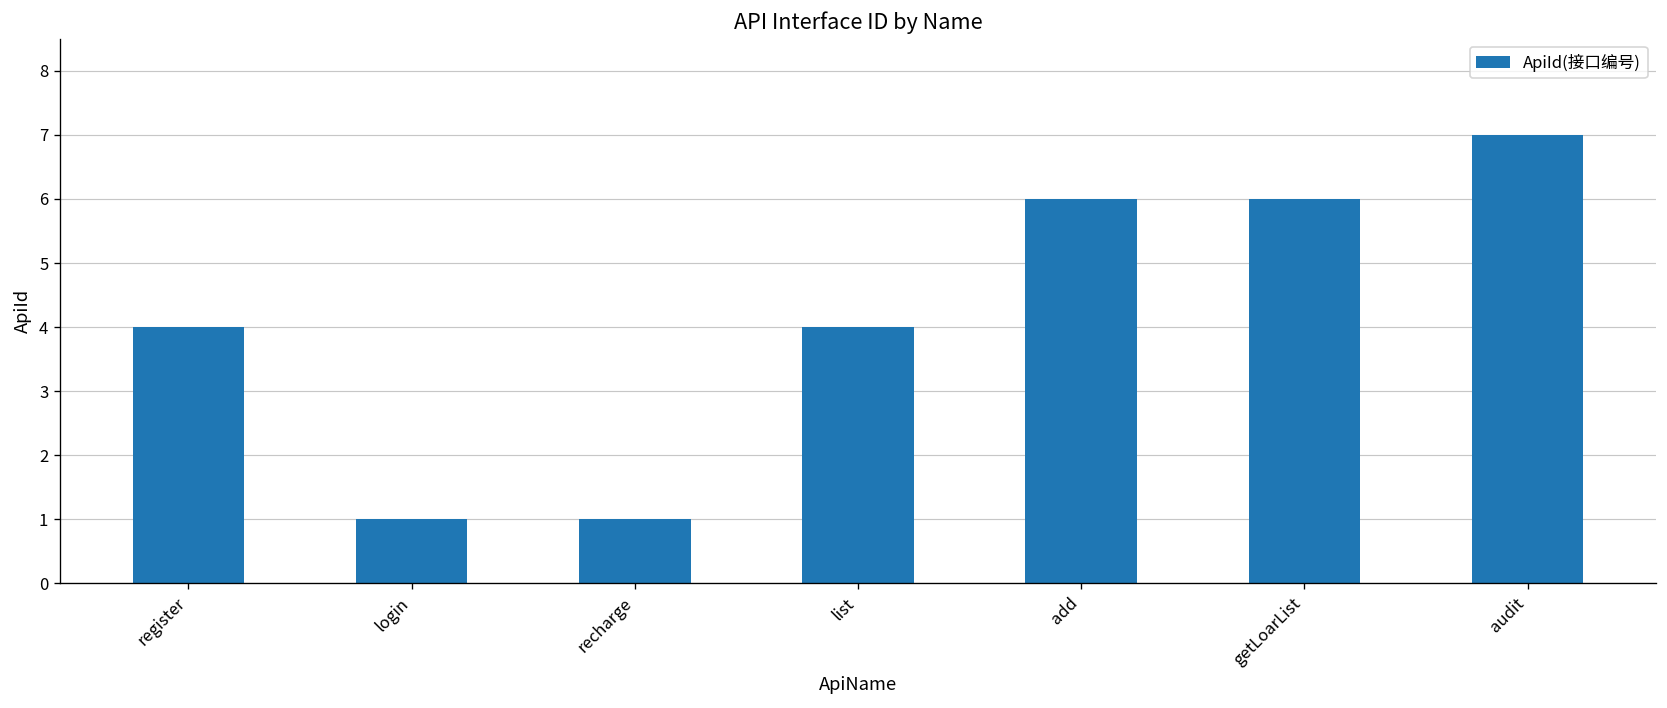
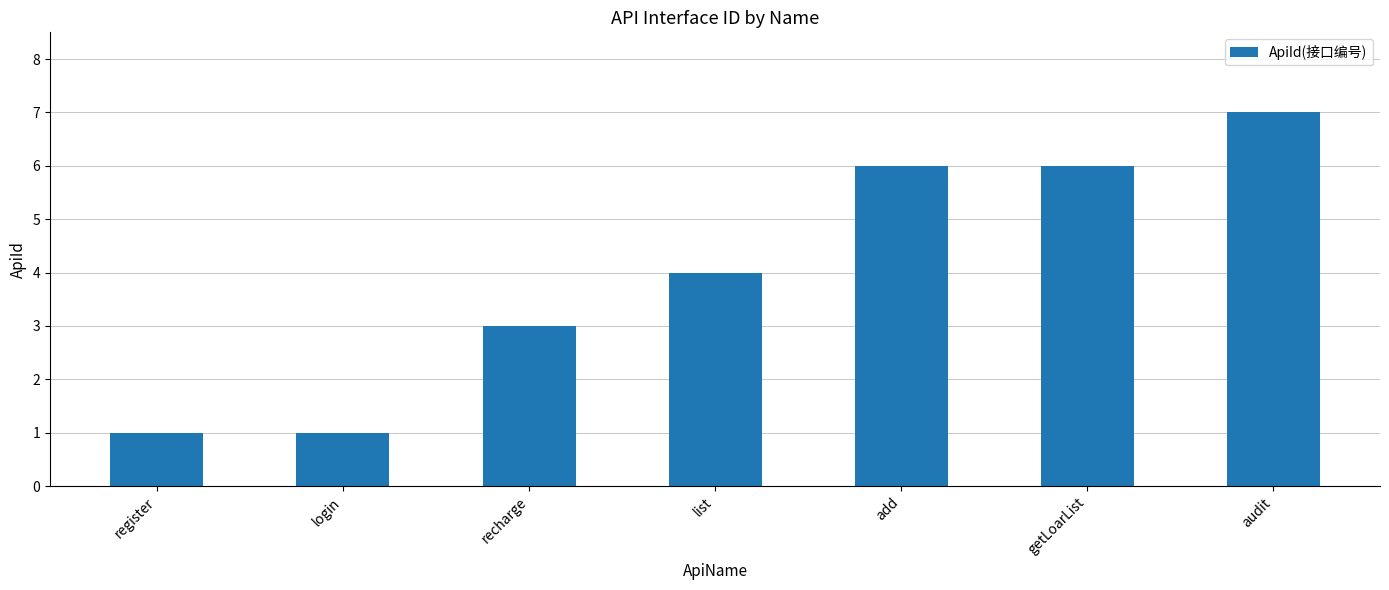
  {
-   "register": 4,
+   "register": 1,
    "login": 1,
-   "recharge": 1,
+   "recharge": 3,
    "list": 4,
    "add": 6,
    "getLoarList": 6,
    "audit": 7
  }
